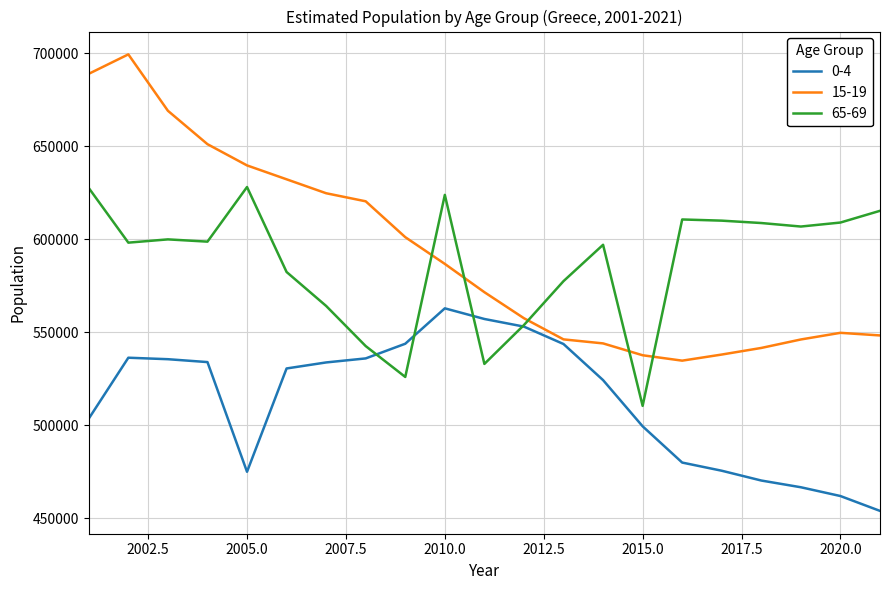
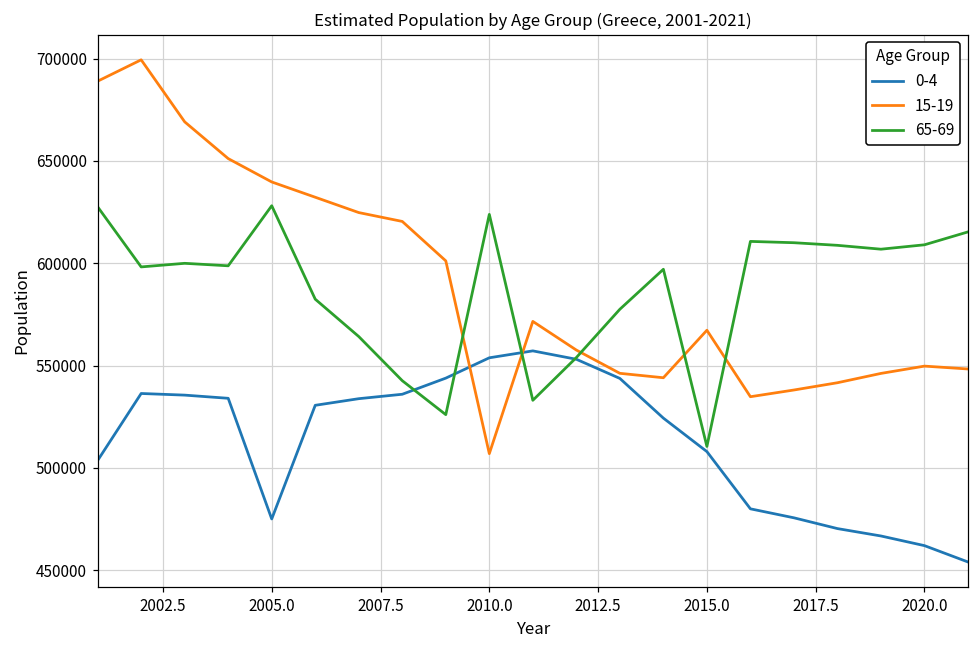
  {
    "0-4": {
      "2005.0": 475000,
-     "2010.0": 563000,
-     "2015.0": 499000,
+     "2010.0": 554000,
+     "2015.0": 508000,
      "2020.0": 462000
    },
    "15-19": {
      "2005.0": 640000,
-     "2010.0": 587000,
-     "2015.0": 538000,
+     "2010.0": 507000,
+     "2015.0": 567000,
      "2020.0": 550000
    },
    "65-69": {
      "2005.0": 628000,
      "2010.0": 624000,
      "2015.0": 510000,
      "2020.0": 609000
    }
  }
